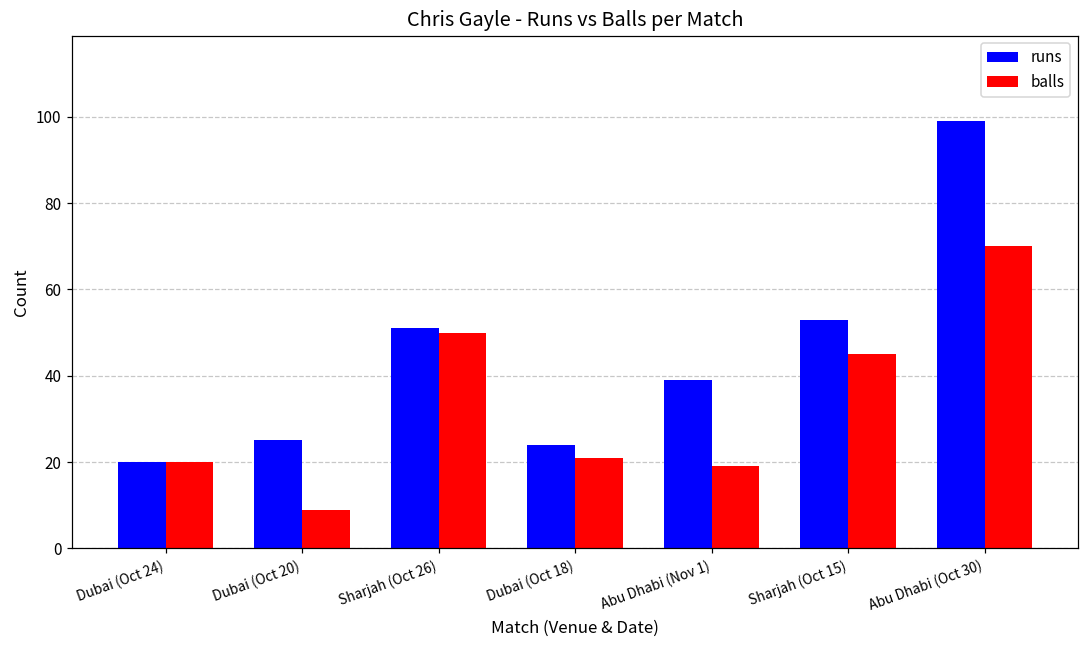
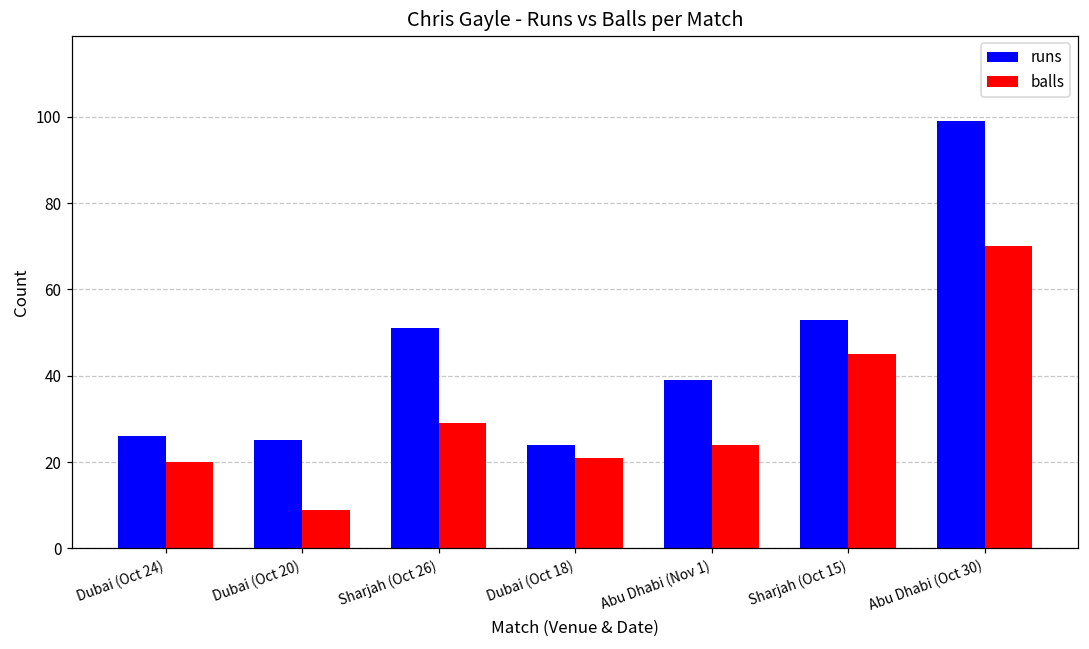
  {
    "runs": {
-     "Dubai (Oct 24)": 20,
+     "Dubai (Oct 24)": 26,
      "Dubai (Oct 20)": 25,
      "Sharjah (Oct 26)": 51,
      "Dubai (Oct 18)": 24,
      "Abu Dhabi (Nov 1)": 39,
      "Sharjah (Oct 15)": 53,
      "Abu Dhabi (Oct 30)": 99
    },
    "balls": {
      "Dubai (Oct 24)": 20,
      "Dubai (Oct 20)": 9,
-     "Sharjah (Oct 26)": 50,
+     "Sharjah (Oct 26)": 29,
      "Dubai (Oct 18)": 21,
-     "Abu Dhabi (Nov 1)": 19,
+     "Abu Dhabi (Nov 1)": 24,
      "Sharjah (Oct 15)": 45,
      "Abu Dhabi (Oct 30)": 70
    }
  }
